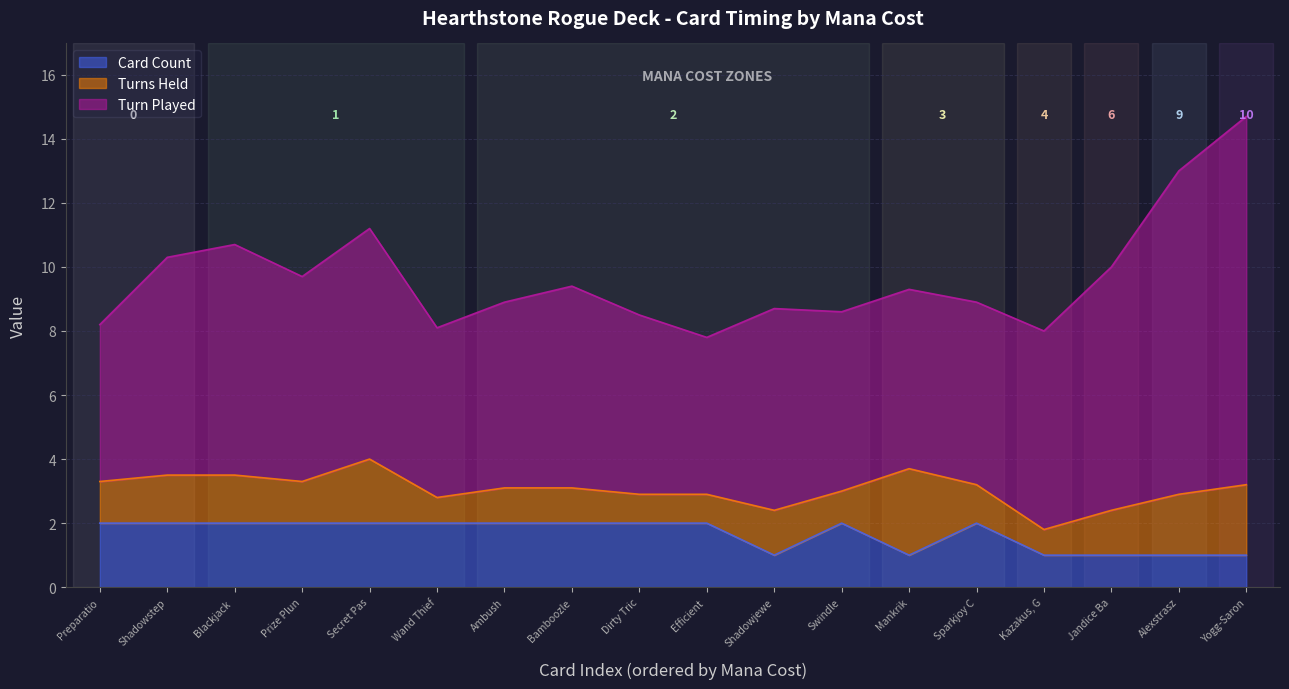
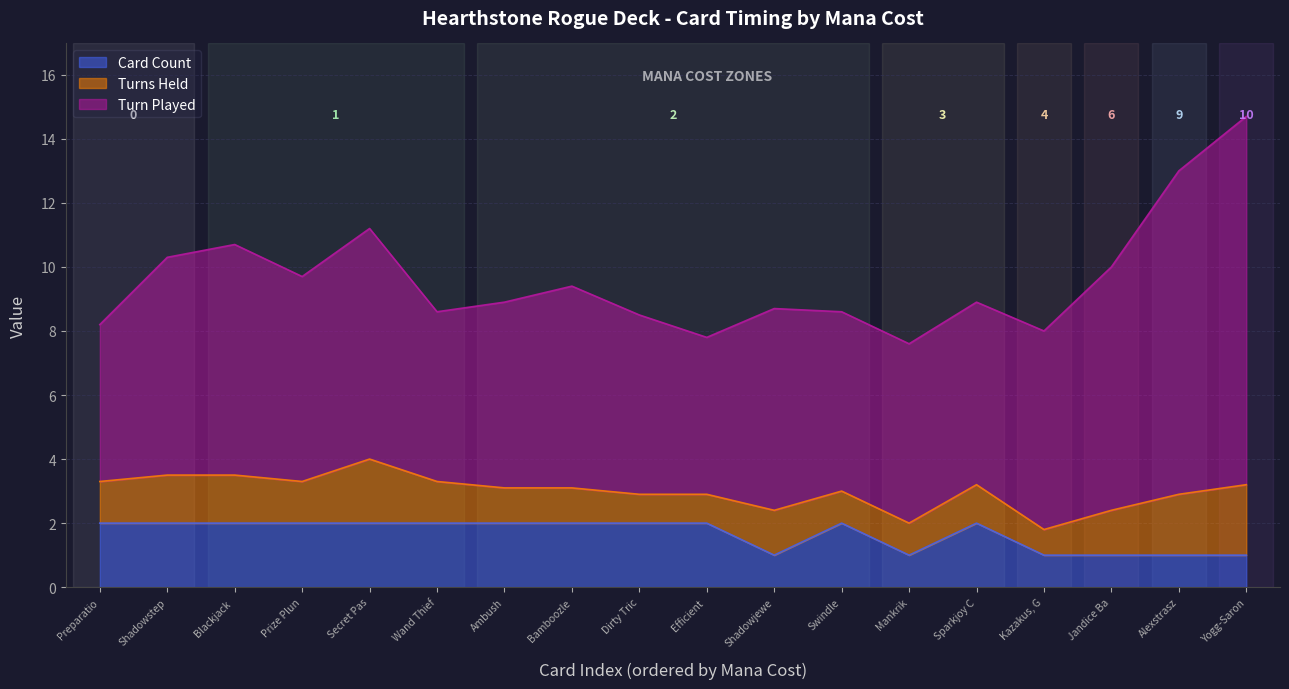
  {
    "Card Count": {
      "Preparatio": 2.0,
      "Shadowstep": 2.0,
      "Blackjack": 2.0,
      "Prize Plun": 2.0,
      "Secret Pas": 2.0,
      "Wand Thief": 2.0,
      "Ambush": 2.0,
      "Bamboozle": 2.0,
      "Dirty Tric": 2.0,
      "Efficient": 2.0,
      "Shadowjewe": 1.0,
      "Swindle": 2.0,
      "Mankrik": 1.0,
      "Sparkjoy C": 2.0,
      "Kazakus, G": 1.0,
      "Jandice Ba": 1.0,
      "Alexstrasz": 1.0,
      "Yogg-Saron": 1.0
    },
    "Turns Held": {
      "Preparatio": 1.3,
      "Shadowstep": 1.5,
      "Blackjack": 1.5,
      "Prize Plun": 1.3,
      "Secret Pas": 2.0,
-     "Wand Thief": 0.8,
+     "Wand Thief": 1.3,
      "Ambush": 1.1,
      "Bamboozle": 1.1,
      "Dirty Tric": 0.9,
      "Efficient": 0.9,
      "Shadowjewe": 1.4,
      "Swindle": 1.0,
-     "Mankrik": 2.7,
+     "Mankrik": 1.0,
      "Sparkjoy C": 1.2,
      "Kazakus, G": 0.8,
      "Jandice Ba": 1.4,
      "Alexstrasz": 1.9,
      "Yogg-Saron": 2.2
    },
    "Turn Played": {
      "Preparatio": 4.9,
      "Shadowstep": 6.8,
      "Blackjack": 7.2,
      "Prize Plun": 6.4,
      "Secret Pas": 7.2,
      "Wand Thief": 5.3,
      "Ambush": 5.8,
      "Bamboozle": 6.3,
      "Dirty Tric": 5.6,
      "Efficient": 4.9,
      "Shadowjewe": 6.3,
      "Swindle": 5.6,
      "Mankrik": 5.6,
      "Sparkjoy C": 5.7,
      "Kazakus, G": 6.2,
      "Jandice Ba": 7.6,
      "Alexstrasz": 10.1
    }
  }
